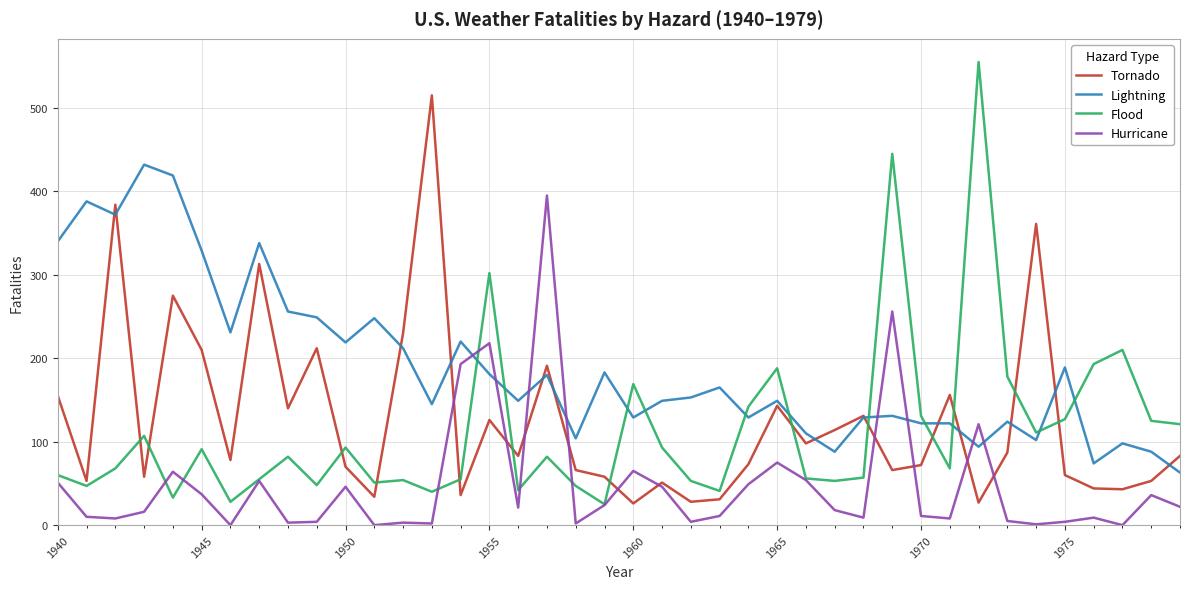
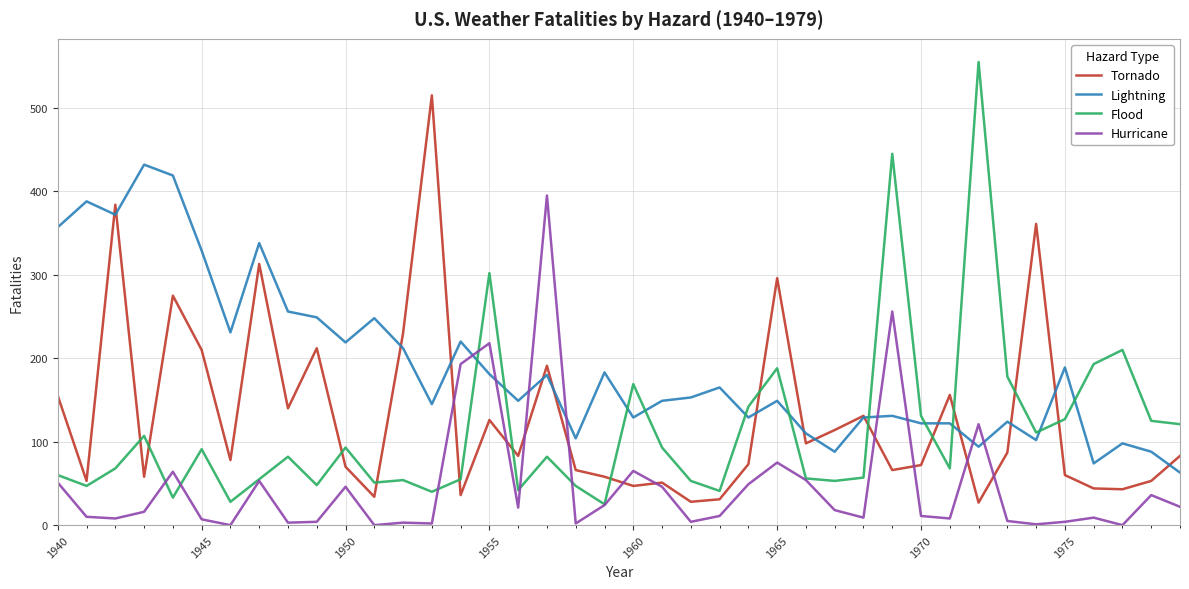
  {
    "Tornado": {
      "1940": 160,
      "1945": 210,
      "1950": 70,
      "1955": 130,
-     "1960": 30,
-     "1965": 140,
+     "1960": 50,
+     "1965": 300,
      "1970": 70,
      "1975": 60
    },
    "Lightning": {
-     "1940": 340,
+     "1940": 360,
      "1945": 330,
      "1950": 220,
      "1955": 180,
      "1960": 130,
      "1965": 150,
      "1970": 120,
      "1975": 190
    },
    "Flood": {
      "1940": 60,
      "1945": 90,
      "1950": 90,
      "1955": 300,
      "1960": 170,
      "1965": 190,
      "1970": 130,
      "1975": 130
    },
    "Hurricane": {
      "1940": 50,
-     "1945": 40,
+     "1945": 10,
      "1950": 50,
      "1955": 220,
      "1960": 70,
      "1965": 80,
      "1970": 10,
      "1975": 0
    }
  }
